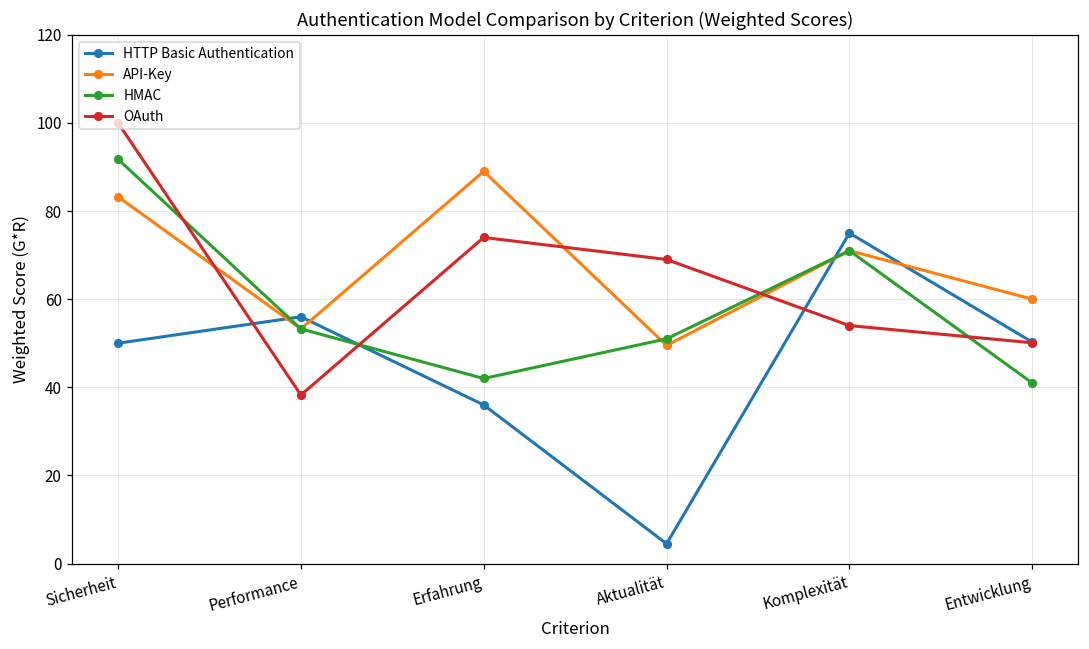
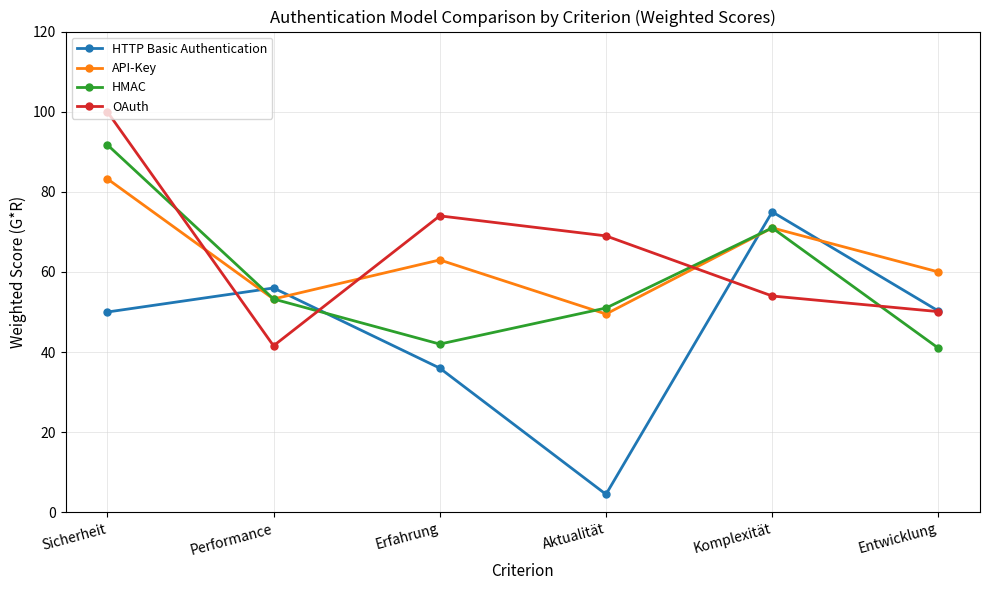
  {
    "HTTP Basic Authentication": {
      "Sicherheit": 50,
      "Performance": 56,
      "Erfahrung": 36,
      "Aktualität": 5,
      "Komplexität": 75
    },
    "API-Key": {
      "Sicherheit": 83,
-     "Erfahrung": 89,
+     "Erfahrung": 63,
      "Aktualität": 50,
      "Entwicklung": 60
    },
    "HMAC": {
      "Sicherheit": 92,
      "Erfahrung": 42,
      "Aktualität": 51,
      "Entwicklung": 41
    },
    "OAuth": {
-     "Performance": 38,
+     "Performance": 42,
      "Erfahrung": 74,
      "Aktualität": 69,
      "Komplexität": 54
    }
  }
